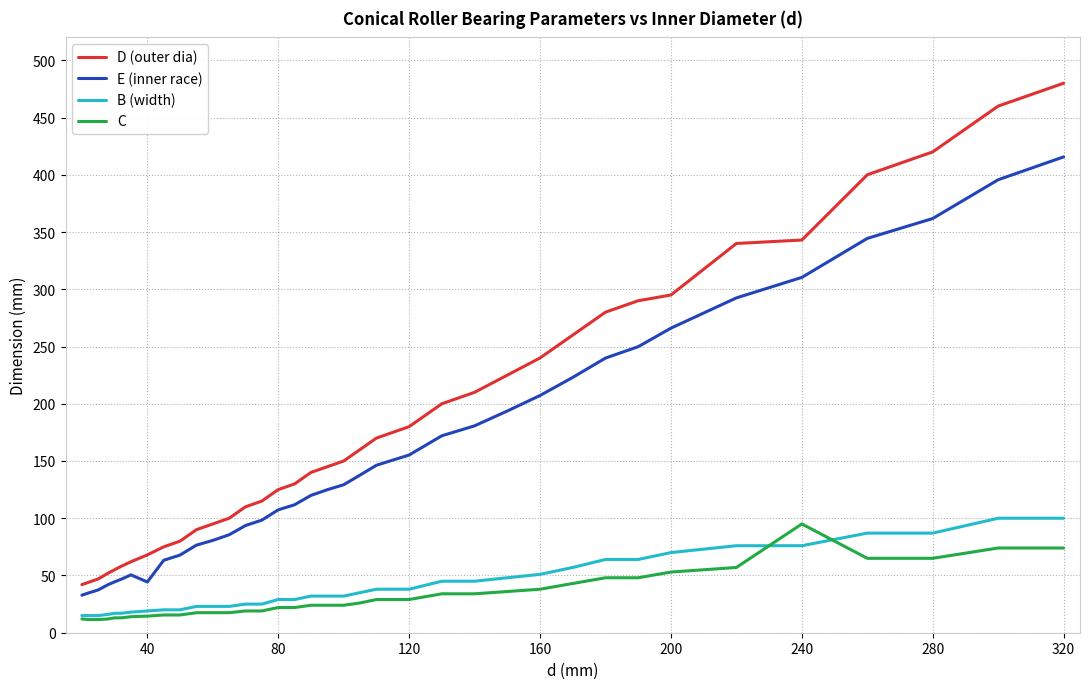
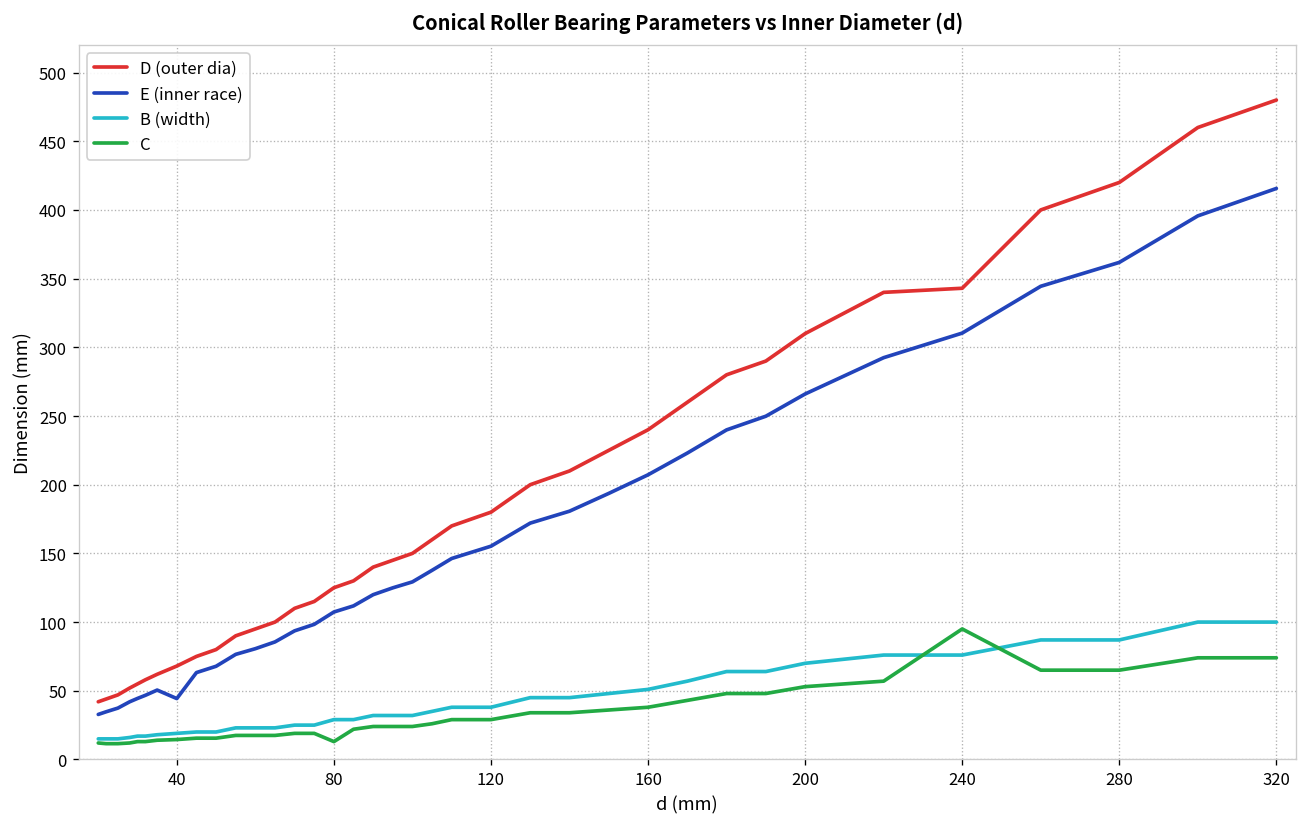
  {
    "D (outer dia)": {
      "40": 68,
      "80": 125,
      "120": 180,
      "160": 240,
-     "200": 295,
+     "200": 310,
      "240": 343,
      "280": 420,
      "320": 480
    },
    "E (inner race)": {
      "40": 44,
      "80": 107,
      "120": 155,
      "160": 207,
      "200": 266,
      "240": 310,
      "280": 362,
      "320": 416
    },
    "B (width)": {
      "40": 19,
      "80": 29,
      "120": 38,
      "160": 51,
      "200": 70,
      "240": 76,
      "280": 87,
      "320": 100
    },
    "C": {
      "40": 15,
-     "80": 22,
+     "80": 13,
      "120": 29,
      "160": 38,
      "200": 53,
      "240": 95,
      "280": 65,
      "320": 74
    }
  }
